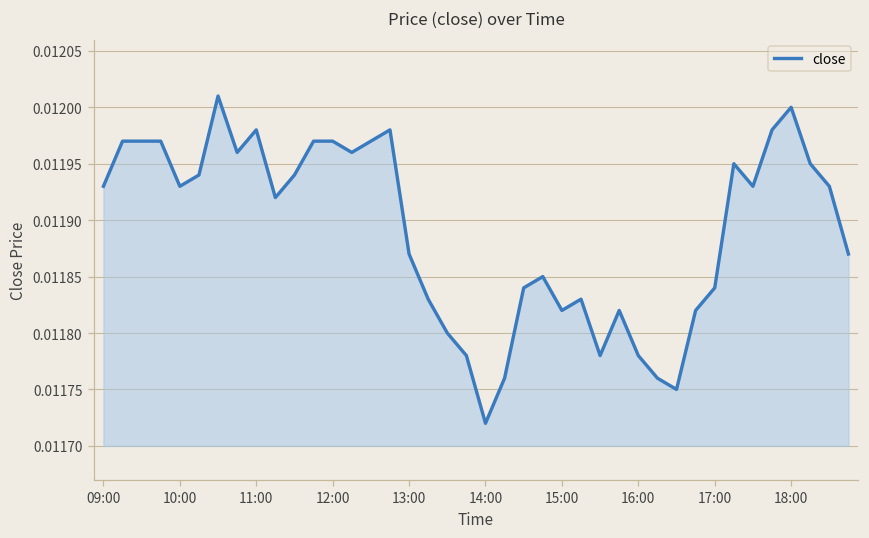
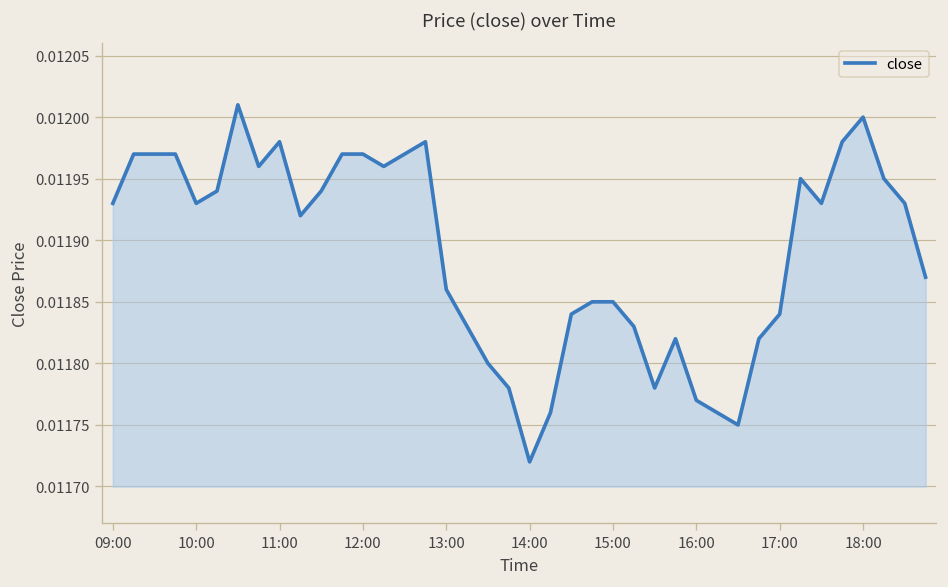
  {
    "09:00": 0.01193,
    "10:00": 0.01193,
    "11:00": 0.01198,
    "12:00": 0.01197,
-   "13:00": 0.01187,
+   "13:00": 0.01186,
    "14:00": 0.01172,
-   "15:00": 0.01182,
-   "16:00": 0.01178,
+   "15:00": 0.01185,
+   "16:00": 0.01177,
    "17:00": 0.01184,
    "18:00": 0.01200
  }
